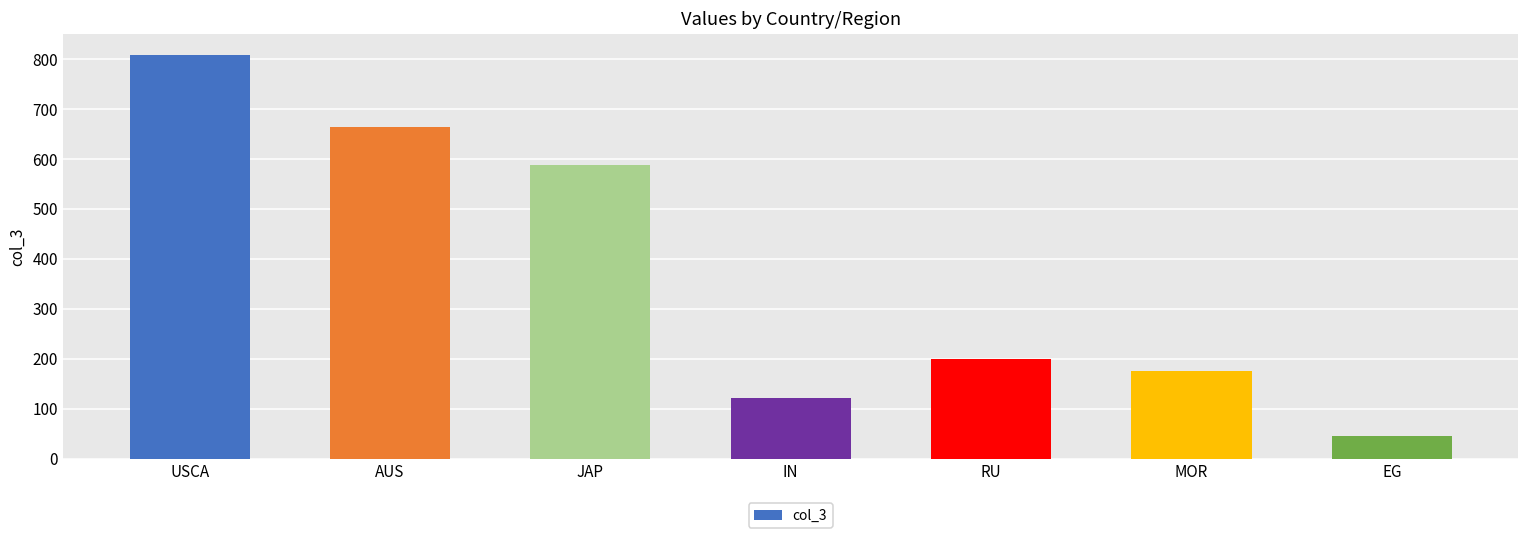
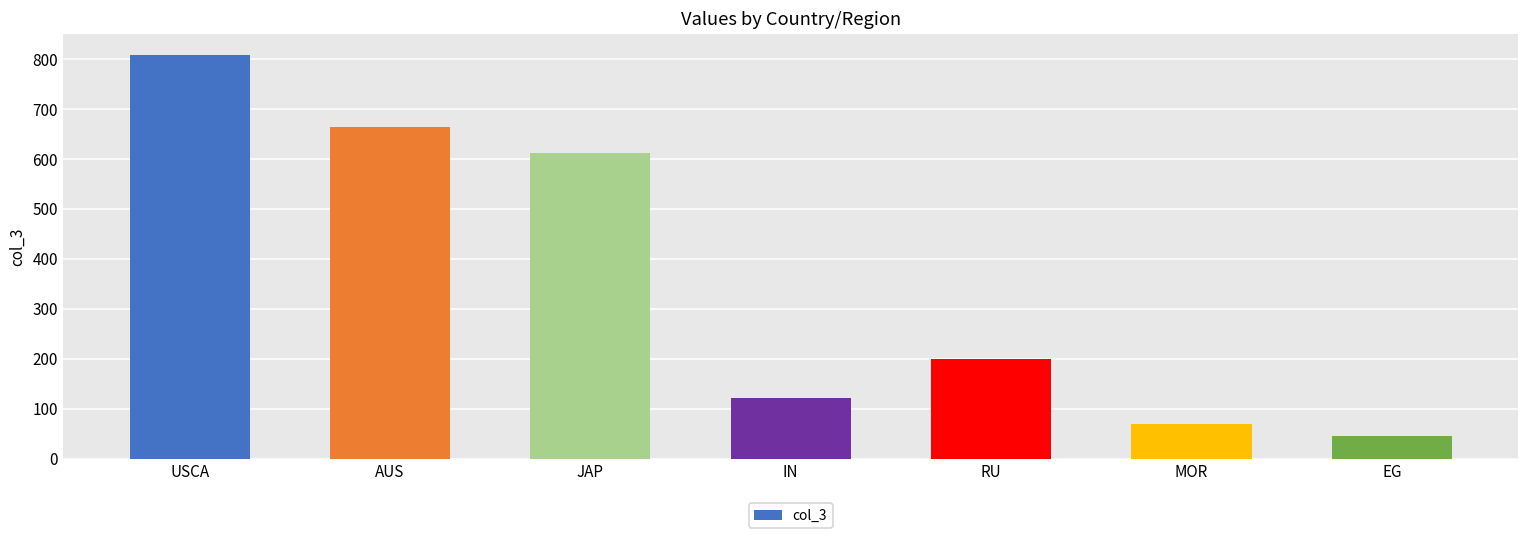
  {
    "USCA": 810,
    "AUS": 660,
-   "JAP": 590,
+   "JAP": 610,
    "IN": 120,
    "RU": 200,
-   "MOR": 180,
+   "MOR": 70,
    "EG": 50
  }
